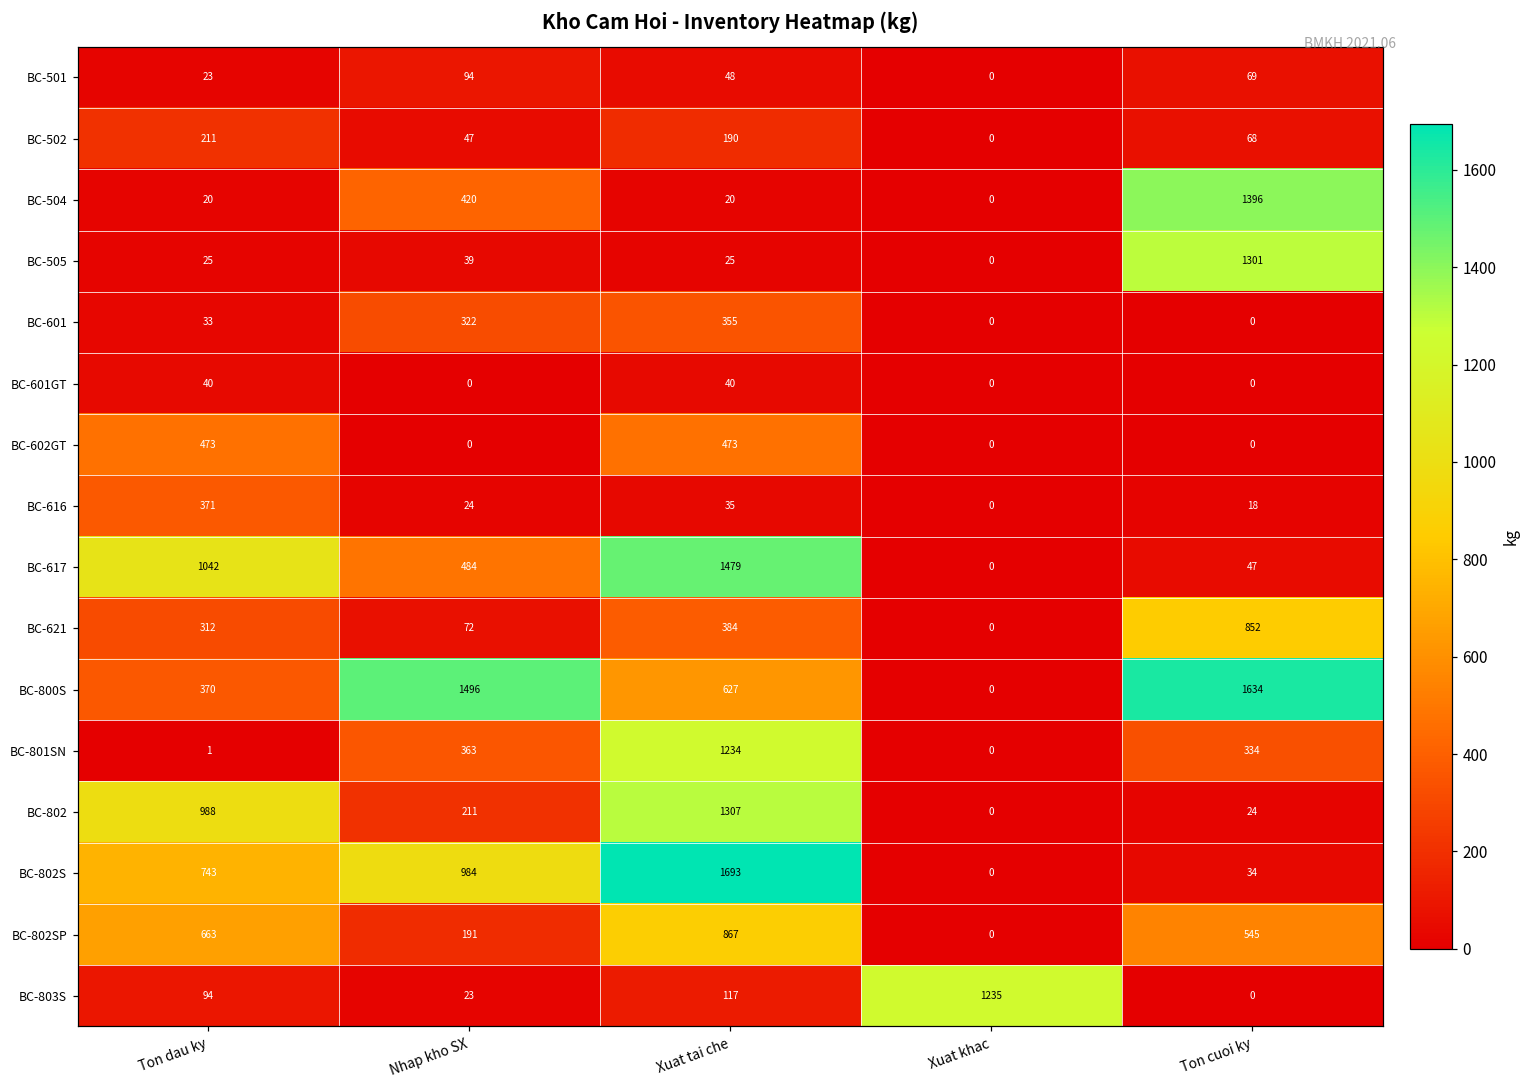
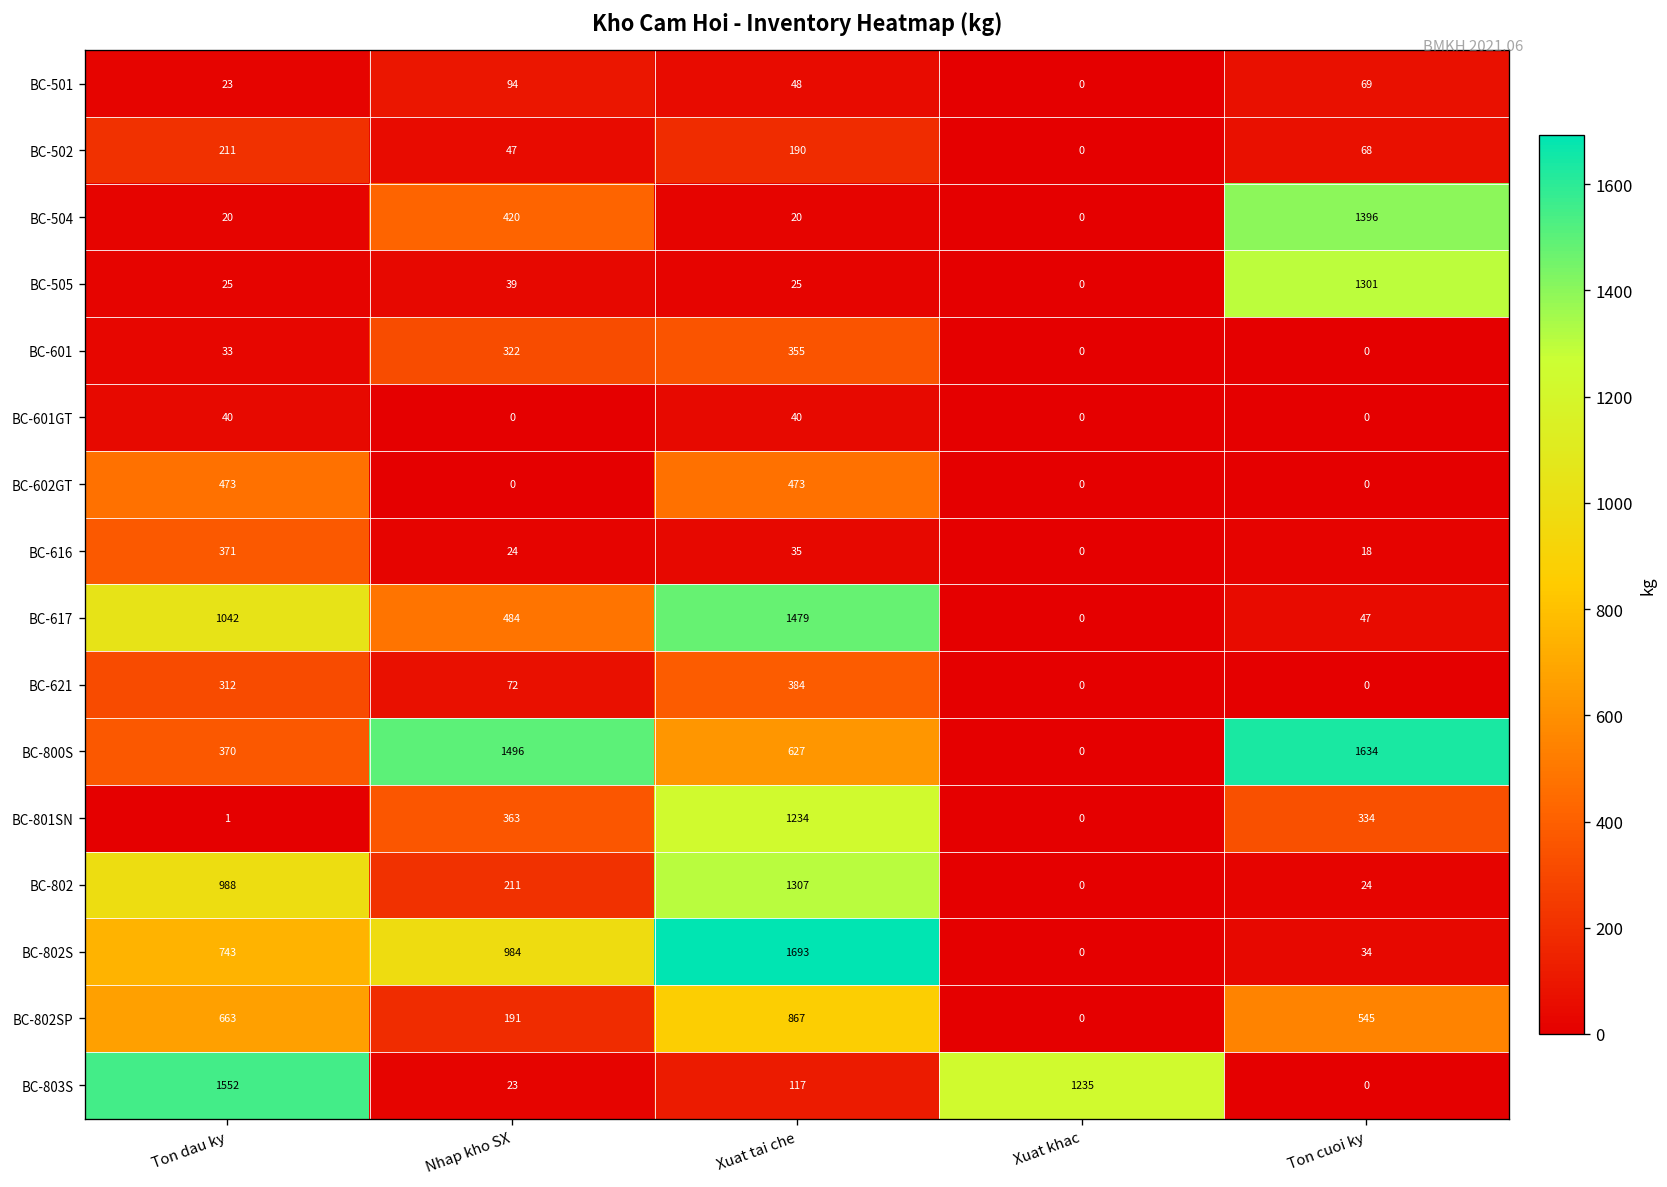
  {
    "BC-501": {
      "Ton dau ky": 23,
      "Nhap kho SX": 94,
      "Xuat tai che": 48,
      "Xuat khac": 0,
      "Ton cuoi ky": 69
    },
    "BC-502": {
      "Ton dau ky": 211,
      "Nhap kho SX": 47,
      "Xuat tai che": 190,
      "Xuat khac": 0,
      "Ton cuoi ky": 68
    },
    "BC-504": {
      "Ton dau ky": 20,
      "Nhap kho SX": 420,
      "Xuat tai che": 20,
      "Xuat khac": 0,
      "Ton cuoi ky": 1396
    },
    "BC-505": {
      "Ton dau ky": 25,
      "Nhap kho SX": 39,
      "Xuat tai che": 25,
      "Xuat khac": 0,
      "Ton cuoi ky": 1301
    },
    "BC-601": {
      "Ton dau ky": 33,
      "Nhap kho SX": 322,
      "Xuat tai che": 355,
      "Xuat khac": 0,
      "Ton cuoi ky": 0
    },
    "BC-601GT": {
      "Ton dau ky": 40,
      "Nhap kho SX": 0,
      "Xuat tai che": 40,
      "Xuat khac": 0,
      "Ton cuoi ky": 0
    },
    "BC-602GT": {
      "Ton dau ky": 473,
      "Nhap kho SX": 0,
      "Xuat tai che": 473,
      "Xuat khac": 0,
      "Ton cuoi ky": 0
    },
    "BC-616": {
      "Ton dau ky": 371,
      "Nhap kho SX": 24,
      "Xuat tai che": 35,
      "Xuat khac": 0,
      "Ton cuoi ky": 18
    },
    "BC-617": {
      "Ton dau ky": 1042,
      "Nhap kho SX": 484,
      "Xuat tai che": 1479,
      "Xuat khac": 0,
      "Ton cuoi ky": 47
    },
    "BC-621": {
      "Ton dau ky": 312,
      "Nhap kho SX": 72,
      "Xuat tai che": 384,
      "Xuat khac": 0,
-     "Ton cuoi ky": 852
+     "Ton cuoi ky": 0
    },
    "BC-800S": {
      "Ton dau ky": 370,
      "Nhap kho SX": 1496,
      "Xuat tai che": 627,
      "Xuat khac": 0,
      "Ton cuoi ky": 1634
    },
    "BC-801SN": {
      "Ton dau ky": 1,
      "Nhap kho SX": 363,
      "Xuat tai che": 1234,
      "Xuat khac": 0,
      "Ton cuoi ky": 334
    },
    "BC-802": {
      "Ton dau ky": 988,
      "Nhap kho SX": 211,
      "Xuat tai che": 1307,
      "Xuat khac": 0,
      "Ton cuoi ky": 24
    },
    "BC-802S": {
      "Ton dau ky": 743,
      "Nhap kho SX": 984,
      "Xuat tai che": 1693,
      "Xuat khac": 0,
      "Ton cuoi ky": 34
    },
    "BC-802SP": {
      "Ton dau ky": 663,
      "Nhap kho SX": 191,
      "Xuat tai che": 867,
      "Xuat khac": 0,
      "Ton cuoi ky": 545
    },
    "BC-803S": {
-     "Ton dau ky": 94,
+     "Ton dau ky": 1552,
      "Nhap kho SX": 23,
      "Xuat tai che": 117,
      "Xuat khac": 1235,
      "Ton cuoi ky": 0
    }
  }
